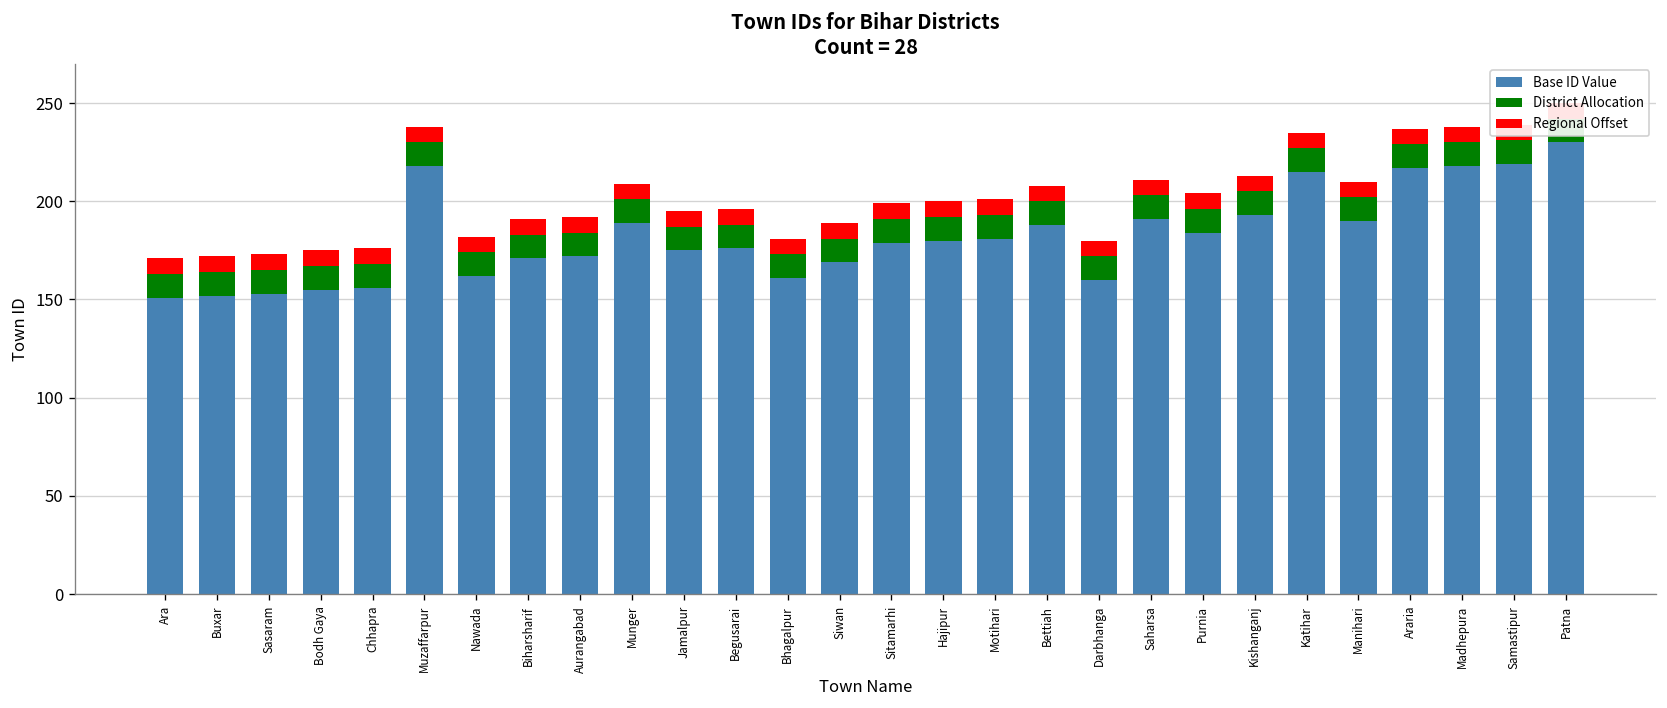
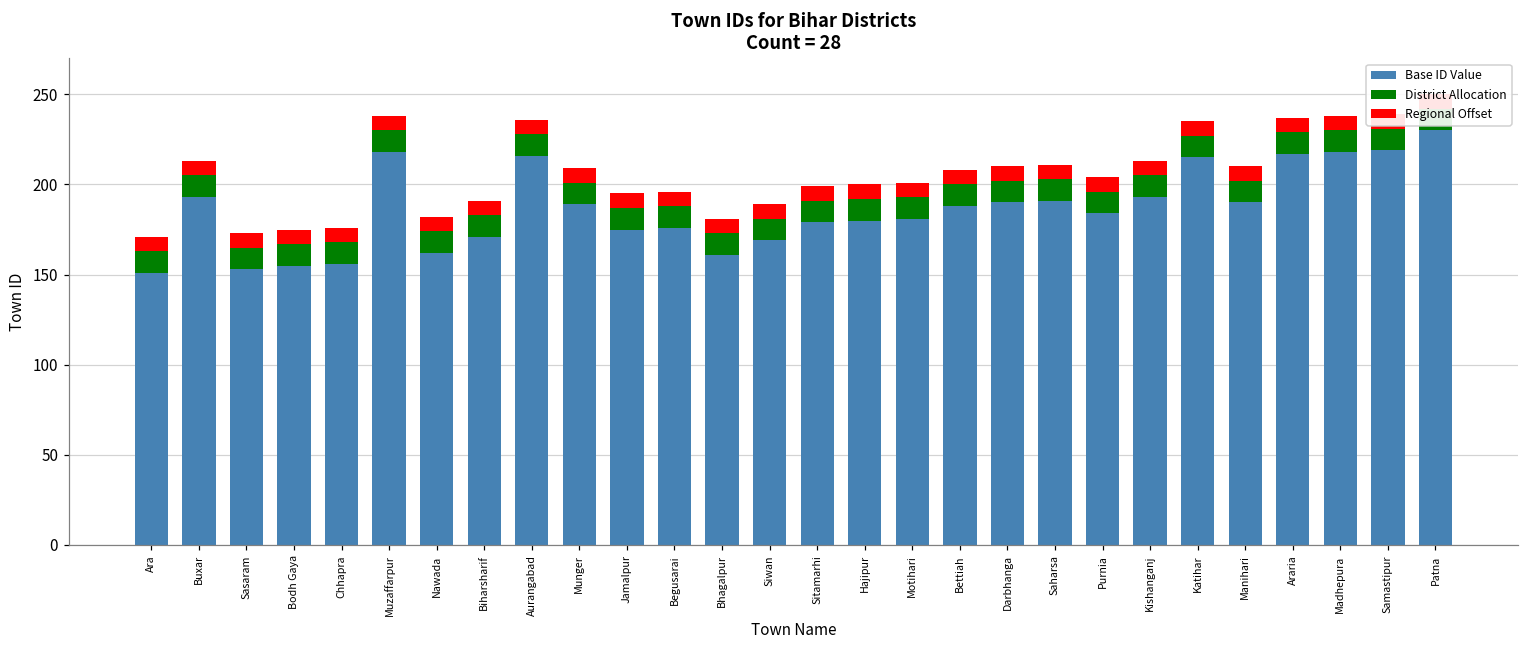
  {
    "Base ID Value": {
      "Ara": 151,
-     "Buxar": 152,
+     "Buxar": 193,
      "Sasaram": 153,
      "Bodh Gaya": 155,
      "Chhapra": 156,
      "Muzaffarpur": 218,
      "Nawada": 162,
      "Biharsharif": 171,
-     "Aurangabad": 172,
+     "Aurangabad": 216,
      "Munger": 189,
      "Jamalpur": 175,
      "Begusarai": 176,
      "Bhagalpur": 161,
      "Siwan": 169,
      "Sitamarhi": 179,
      "Hajipur": 180,
      "Motihari": 181,
      "Bettiah": 188,
-     "Darbhanga": 160,
+     "Darbhanga": 190,
      "Saharsa": 191,
      "Purnia": 184,
      "Kishanganj": 193,
      "Katihar": 215,
      "Manihari": 190,
      "Araria": 217,
      "Madhepura": 218,
      "Samastipur": 219,
      "Patna": 230
    },
    "District Allocation": {
      "Ara": 12,
      "Buxar": 12,
      "Sasaram": 12,
      "Bodh Gaya": 12,
      "Chhapra": 12,
      "Muzaffarpur": 12,
      "Nawada": 12,
      "Biharsharif": 12,
      "Aurangabad": 12,
      "Munger": 12,
      "Jamalpur": 12,
      "Begusarai": 12,
      "Bhagalpur": 12,
      "Siwan": 12,
      "Sitamarhi": 12,
      "Hajipur": 12,
      "Motihari": 12,
      "Bettiah": 12,
      "Darbhanga": 12,
      "Saharsa": 12,
      "Purnia": 12,
      "Kishanganj": 12,
      "Katihar": 12,
      "Manihari": 12,
      "Araria": 12,
      "Madhepura": 12,
      "Samastipur": 12
    }
  }
